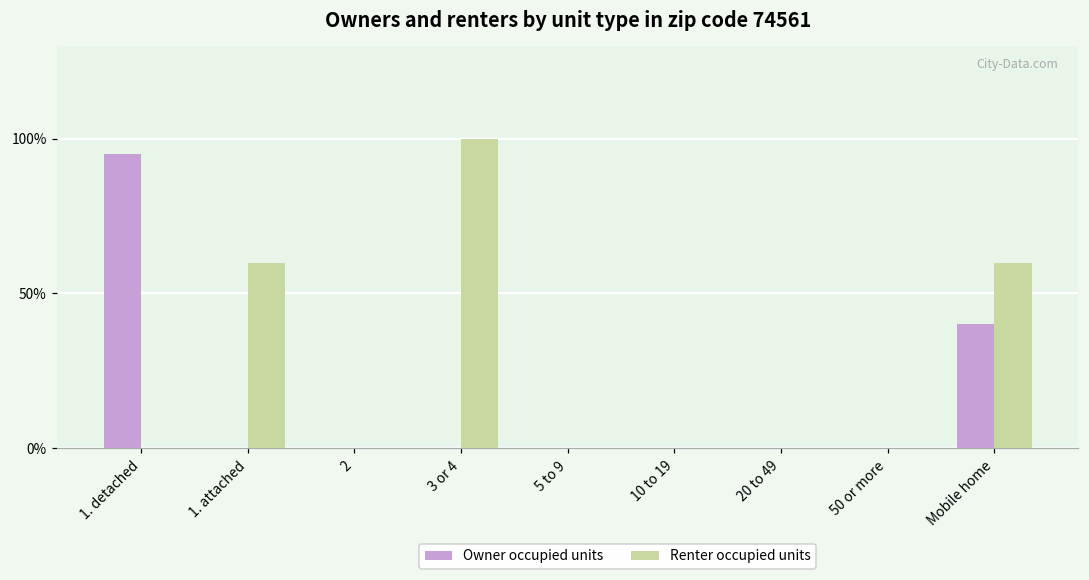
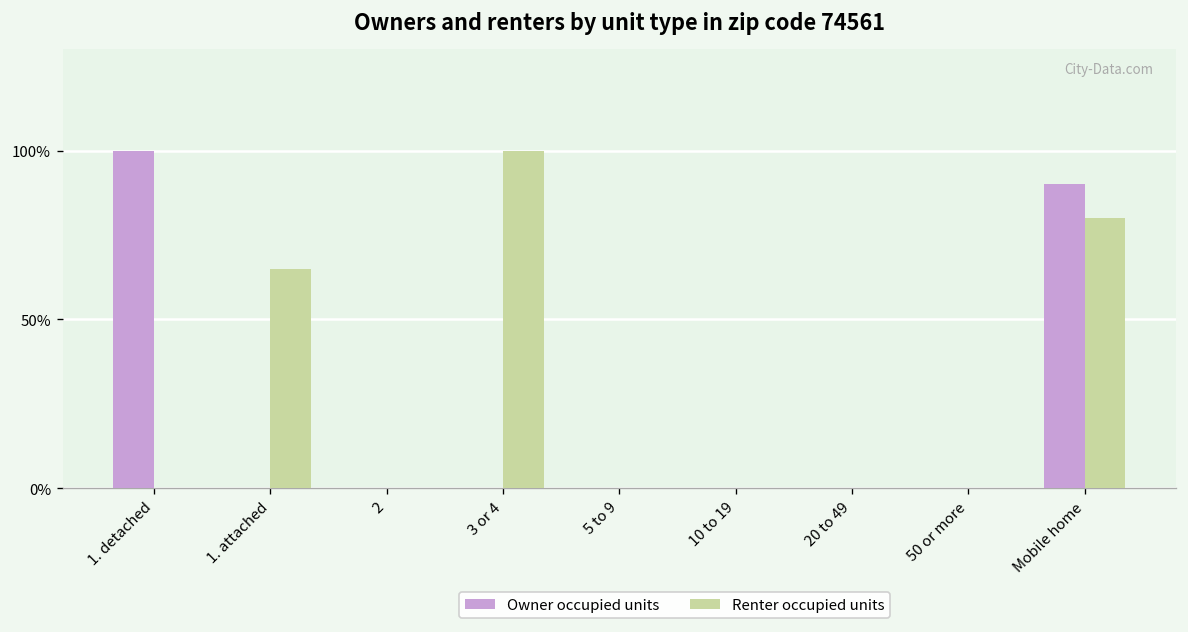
  {
    "Owner occupied units": {
-     "1. detached": "95%",
+     "1. detached": "100%",
      "1. attached": "0%",
      "2": "0%",
      "3 or 4": "0%",
      "5 to 9": "0%",
      "10 to 19": "0%",
      "20 to 49": "0%",
      "50 or more": "0%",
-     "Mobile home": "40%"
+     "Mobile home": "90%"
    },
    "Renter occupied units": {
      "1. detached": "0%",
-     "1. attached": "60%",
+     "1. attached": "65%",
      "2": "0%",
      "3 or 4": "100%",
      "5 to 9": "0%",
      "10 to 19": "0%",
      "20 to 49": "0%",
      "50 or more": "0%",
-     "Mobile home": "60%"
+     "Mobile home": "80%"
    }
  }
